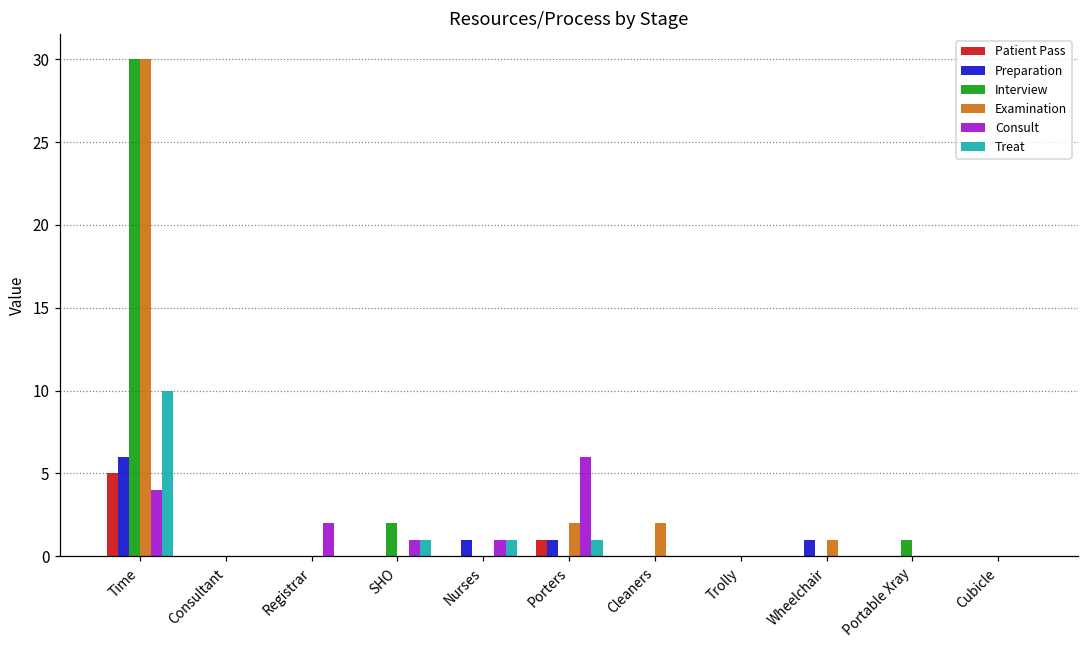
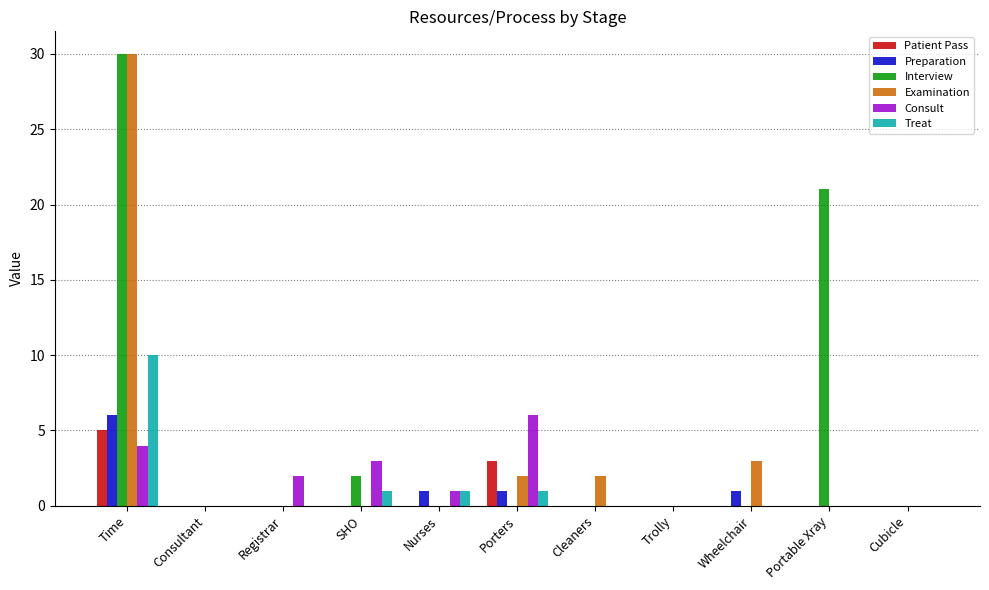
  {
    "Patient Pass": {
      "Time": 5,
      "Consultant": 0,
      "Registrar": 0,
      "SHO": 0,
      "Nurses": 0,
-     "Porters": 1,
+     "Porters": 3,
      "Cleaners": 0,
      "Trolly": 0,
      "Wheelchair": 0,
      "Portable Xray": 0,
      "Cubicle": 0
    },
    "Preparation": {
      "Time": 6,
      "Consultant": 0,
      "Registrar": 0,
      "SHO": 0,
      "Nurses": 1,
      "Porters": 1,
      "Cleaners": 0,
      "Trolly": 0,
      "Wheelchair": 1,
      "Portable Xray": 0,
      "Cubicle": 0
    },
    "Interview": {
      "Time": 30,
      "Consultant": 0,
      "Registrar": 0,
      "SHO": 2,
      "Nurses": 0,
      "Porters": 0,
      "Cleaners": 0,
      "Trolly": 0,
      "Wheelchair": 0,
-     "Portable Xray": 1,
+     "Portable Xray": 21,
      "Cubicle": 0
    },
    "Examination": {
      "Time": 30,
      "Consultant": 0,
      "Registrar": 0,
      "SHO": 0,
      "Nurses": 0,
      "Porters": 2,
      "Cleaners": 2,
      "Trolly": 0,
-     "Wheelchair": 1,
+     "Wheelchair": 3,
      "Portable Xray": 0,
      "Cubicle": 0
    },
    "Consult": {
      "Time": 4,
      "Consultant": 0,
      "Registrar": 2,
-     "SHO": 1,
+     "SHO": 3,
      "Nurses": 1,
      "Porters": 6,
      "Cleaners": 0,
      "Trolly": 0,
      "Wheelchair": 0,
      "Portable Xray": 0,
      "Cubicle": 0
    },
    "Treat": {
      "Time": 10,
      "Consultant": 0,
      "Registrar": 0,
      "SHO": 1,
      "Nurses": 1,
      "Porters": 1,
      "Cleaners": 0,
      "Trolly": 0,
      "Wheelchair": 0,
      "Portable Xray": 0,
      "Cubicle": 0
    }
  }
